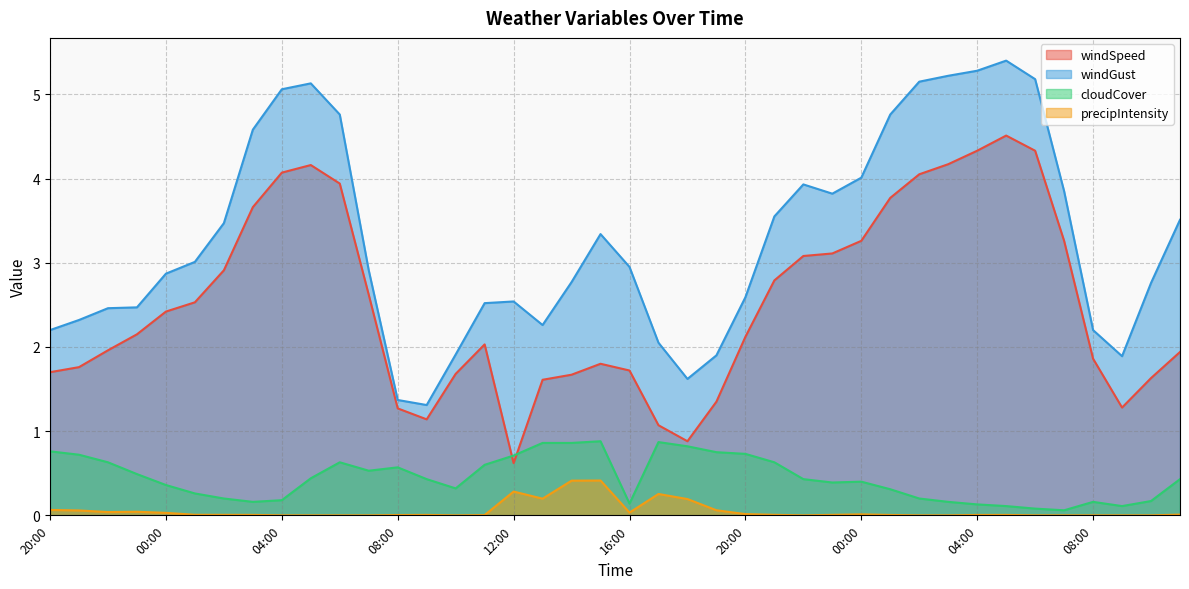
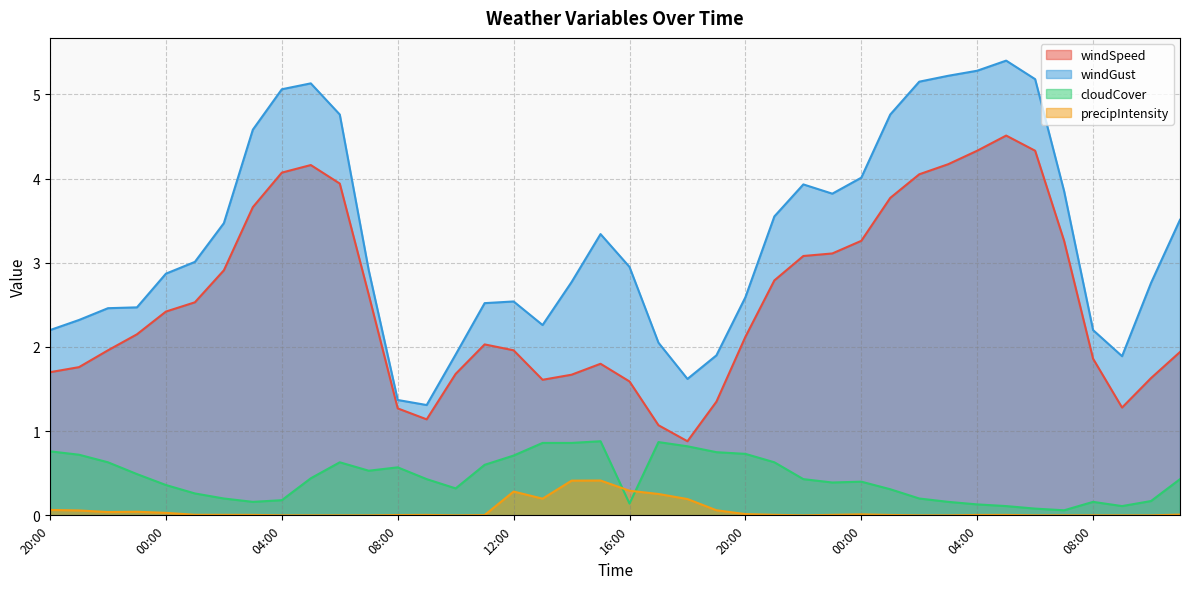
  {
    "windSpeed": {
-     "12:00": 0.6,
-     "16:00": 1.7
+     "12:00": 2.0,
+     "16:00": 1.6
    },
    "windGust": {
      "12:00": 2.5,
      "16:00": 3.0
    },
    "cloudCover": {
      "12:00": 0.7,
      "16:00": 0.1
    },
    "precipIntensity": {
      "12:00": 0.3,
-     "16:00": 0.0
+     "16:00": 0.3
    }
  }
